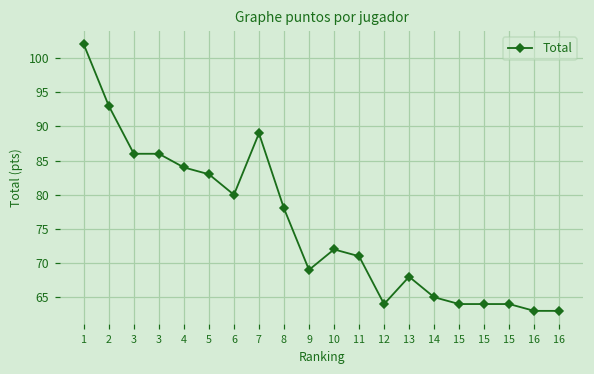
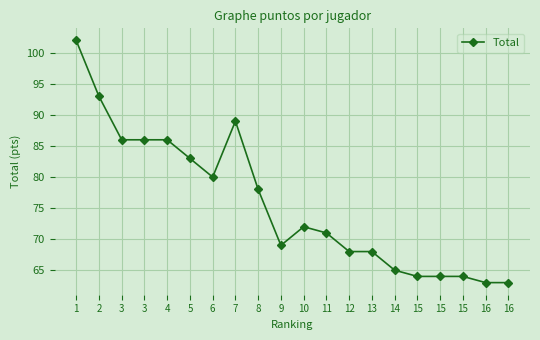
  {
    "1": 102,
    "2": 93,
-   "4": 84,
+   "4": 86,
    "5": 83,
    "6": 80,
    "7": 89,
    "8": 78,
    "9": 69,
    "10": 72,
    "11": 71,
-   "12": 64,
+   "12": 68,
    "13": 68,
    "14": 65
  }
